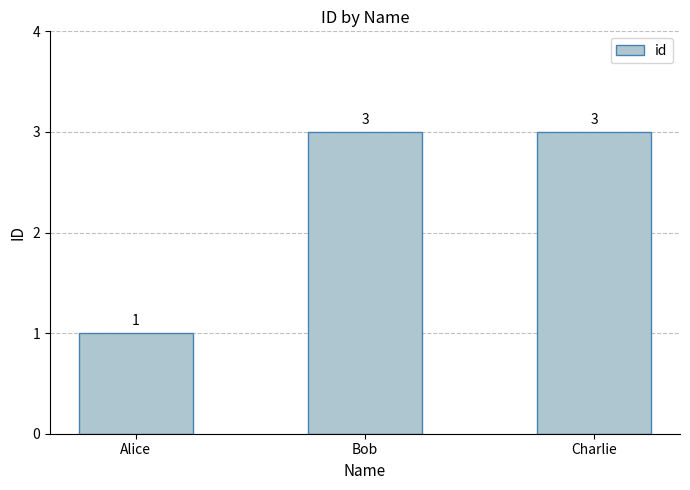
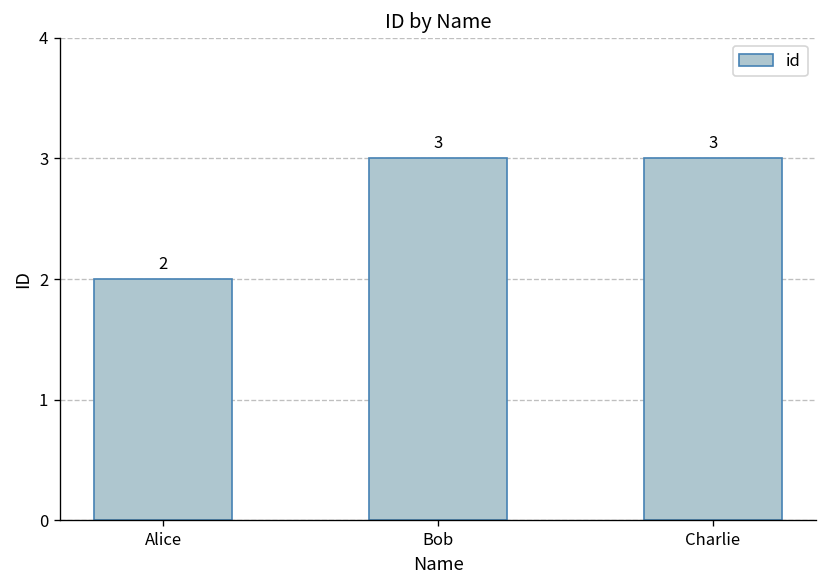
  {
-   "Alice": 1,
+   "Alice": 2,
    "Bob": 3,
    "Charlie": 3
  }
